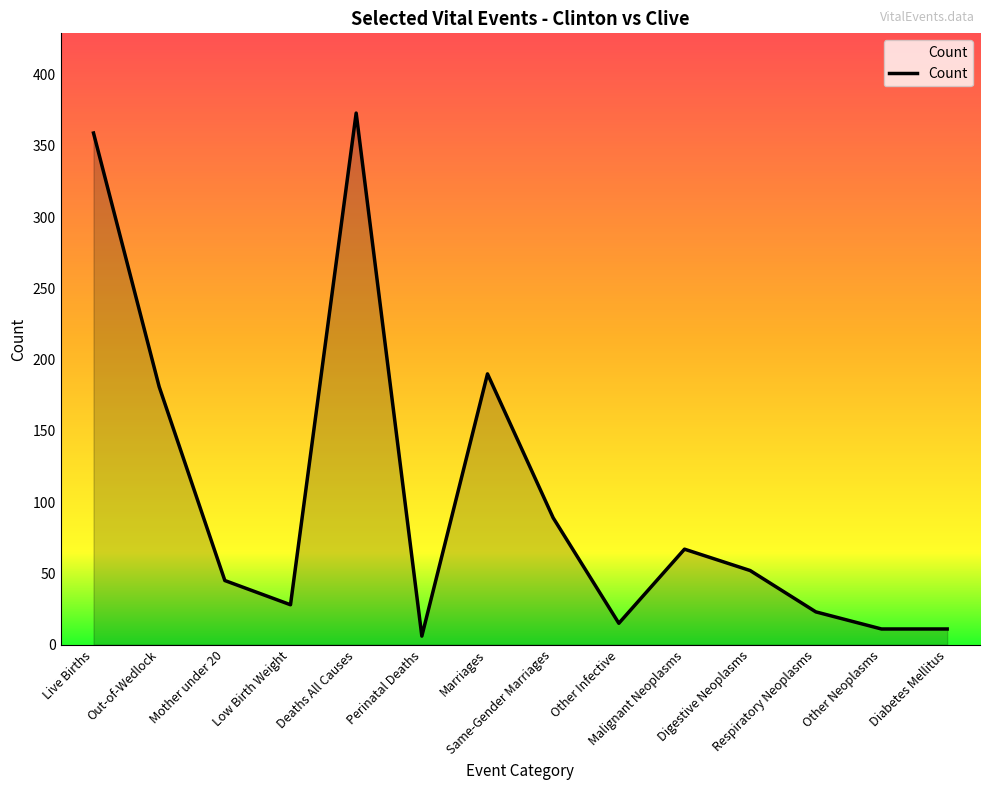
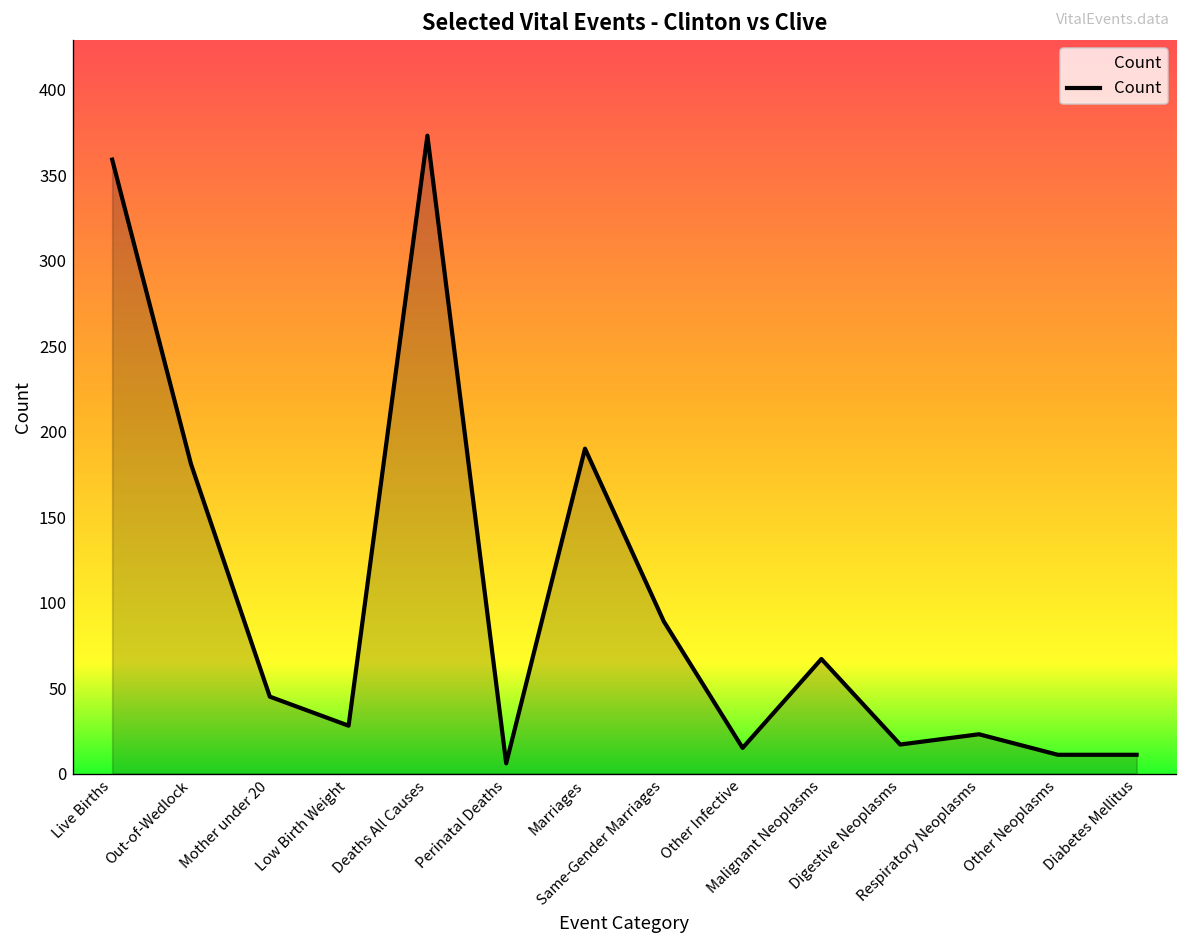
  {
    "Live Births": 359,
    "Out-of-Wedlock": 181,
    "Mother under 20": 45,
    "Low Birth Weight": 28,
    "Deaths All Causes": 373,
    "Perinatal Deaths": 6,
    "Marriages": 190,
    "Same-Gender Marriages": 89,
    "Other Infective": 15,
    "Malignant Neoplasms": 67,
-   "Digestive Neoplasms": 52,
+   "Digestive Neoplasms": 17,
    "Respiratory Neoplasms": 23,
    "Other Neoplasms": 11,
    "Diabetes Mellitus": 11
  }
